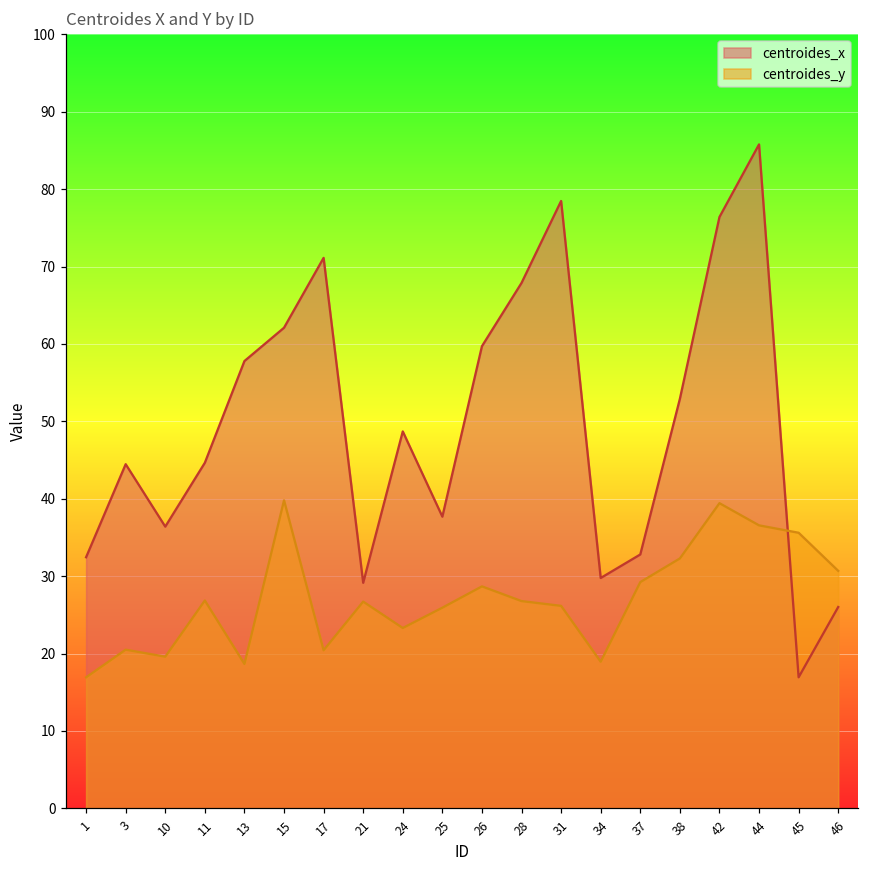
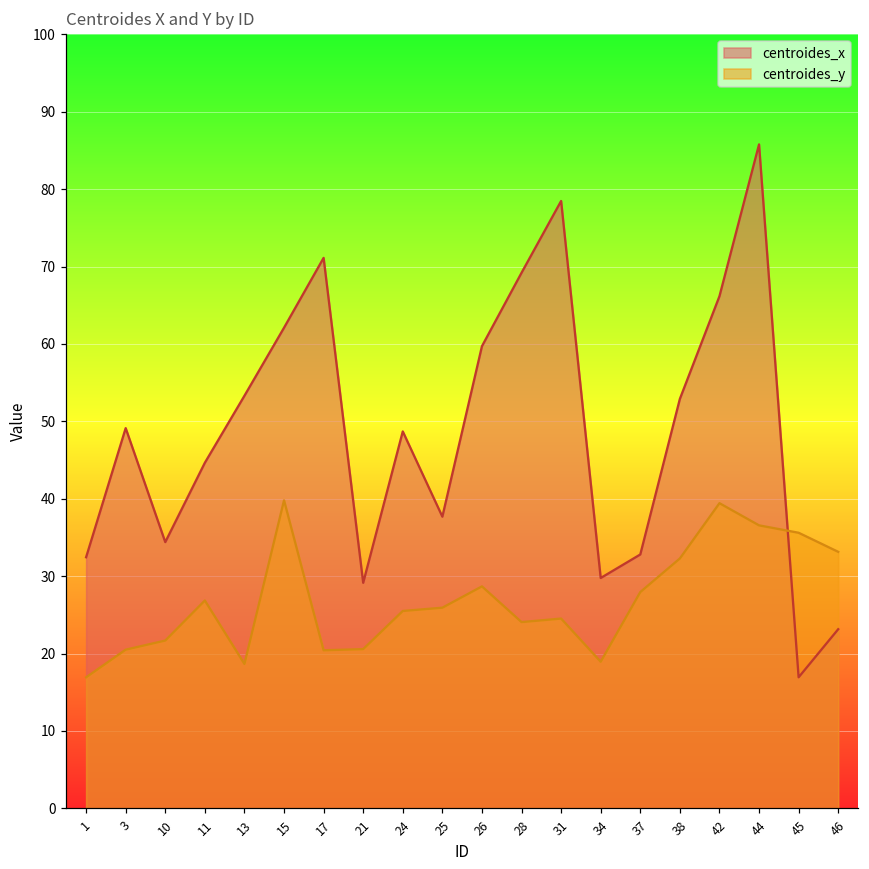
  {
    "centroides_x": {
      "1": 32,
-     "3": 44,
-     "10": 36,
+     "3": 49,
+     "10": 34,
      "11": 45,
-     "13": 58,
+     "13": 53,
      "15": 62,
      "17": 71,
      "21": 29,
      "24": 49,
      "25": 38,
      "26": 60,
-     "28": 68,
+     "28": 69,
      "31": 78,
      "34": 30,
      "37": 33,
      "38": 53,
-     "42": 76,
+     "42": 66,
      "44": 86,
      "45": 17,
-     "46": 26
+     "46": 23
    },
    "centroides_y": {
      "1": 17,
      "3": 21,
-     "10": 20,
+     "10": 22,
      "11": 27,
      "13": 19,
      "15": 40,
      "17": 20,
-     "21": 27,
-     "24": 23,
+     "21": 21,
+     "24": 26,
      "25": 26,
      "26": 29,
-     "28": 27,
-     "31": 26,
+     "28": 24,
+     "31": 25,
      "34": 19,
-     "37": 29,
+     "37": 28,
      "38": 32,
      "42": 39,
      "44": 37,
      "45": 36,
-     "46": 31
+     "46": 33
    }
  }
